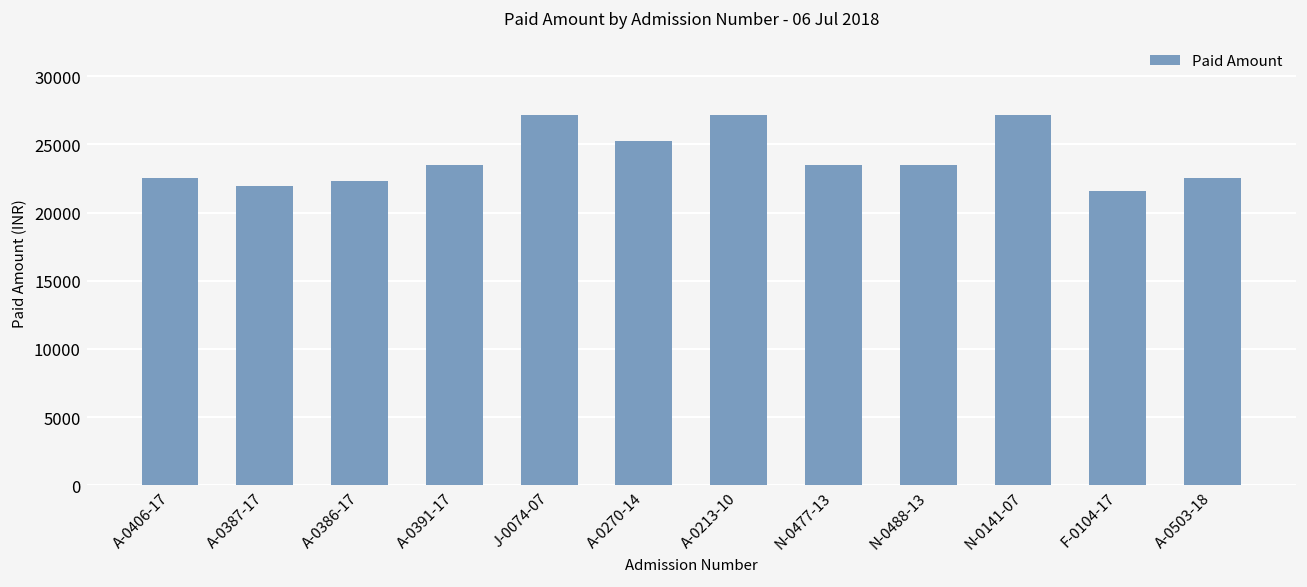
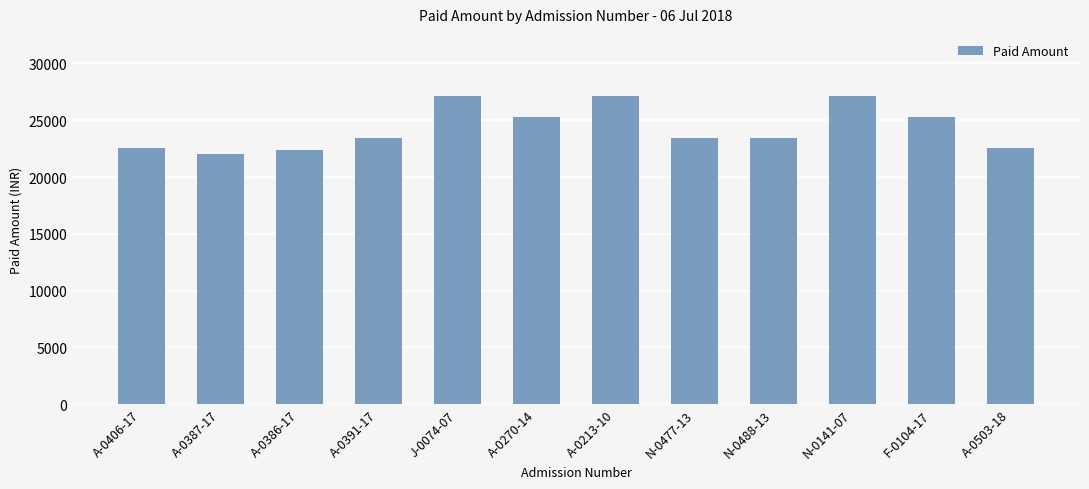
  {
    "A-0406-17": 22600,
    "A-0387-17": 22000,
    "A-0386-17": 22300,
    "A-0391-17": 23500,
    "J-0074-07": 27200,
    "A-0270-14": 25300,
    "A-0213-10": 27200,
    "N-0477-13": 23500,
    "N-0488-13": 23500,
    "N-0141-07": 27200,
-   "F-0104-17": 21600,
+   "F-0104-17": 25300,
    "A-0503-18": 22600
  }
